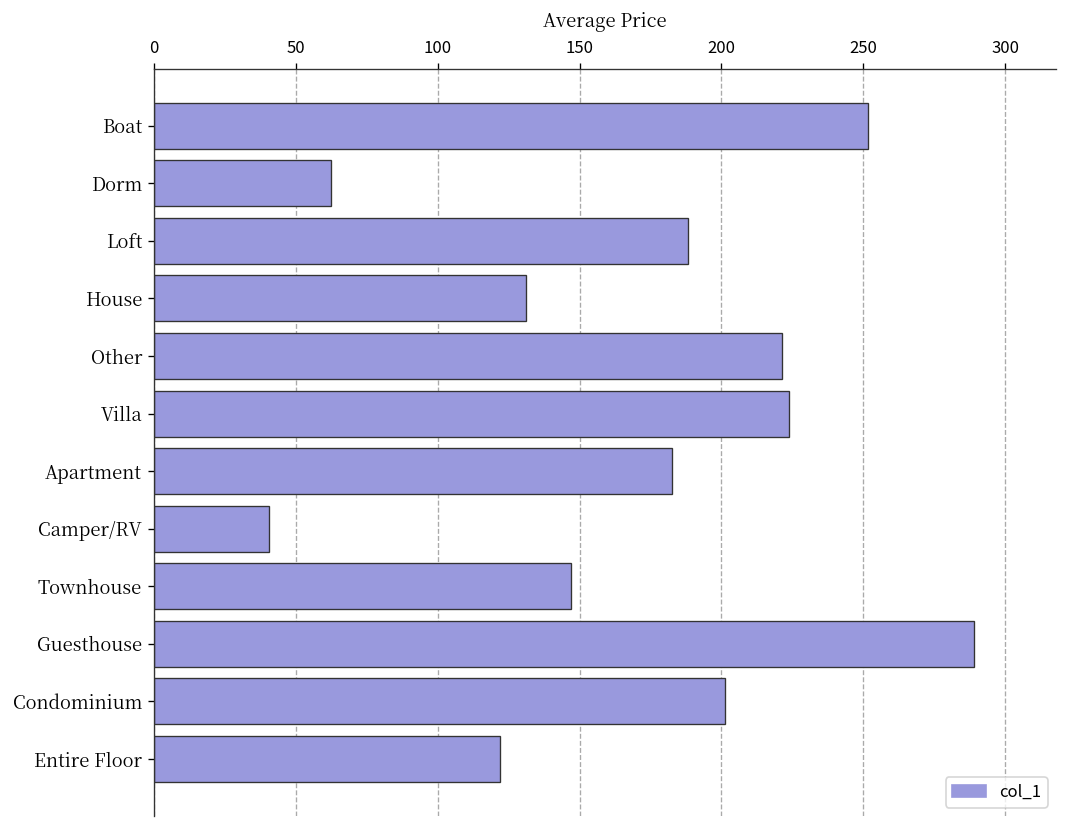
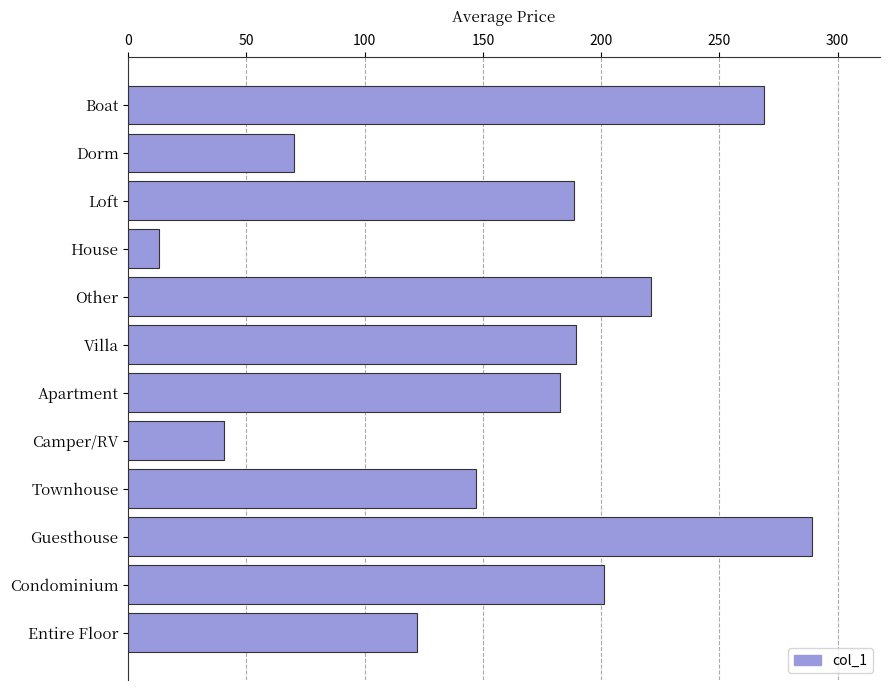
  {
-   "Boat": 252,
-   "Dorm": 63,
+   "Boat": 269,
+   "Dorm": 70,
    "Loft": 188,
-   "House": 131,
+   "House": 13,
    "Other": 221,
-   "Villa": 224,
+   "Villa": 190,
    "Apartment": 183,
    "Camper/RV": 40,
    "Townhouse": 147,
    "Guesthouse": 289,
    "Condominium": 201,
    "Entire Floor": 122
  }
